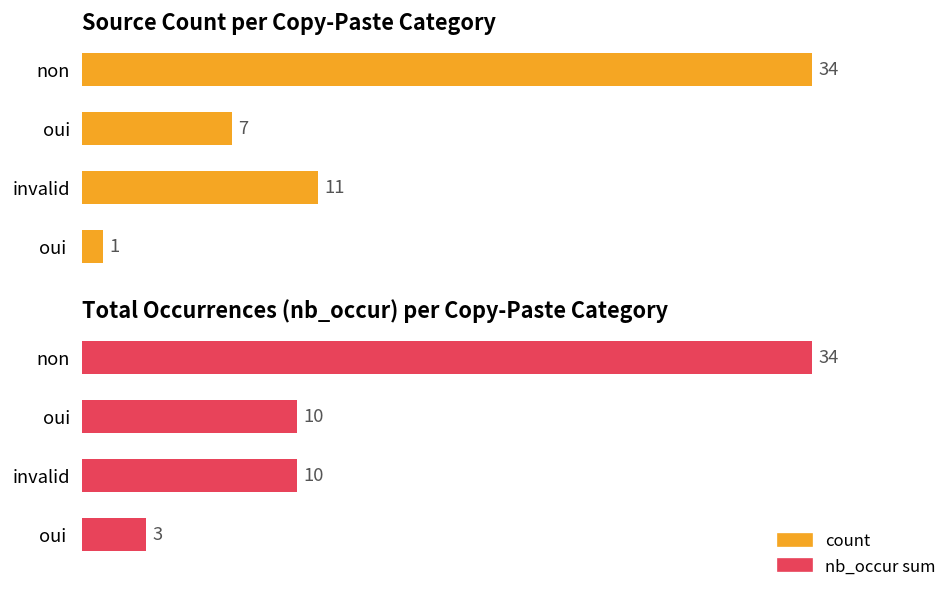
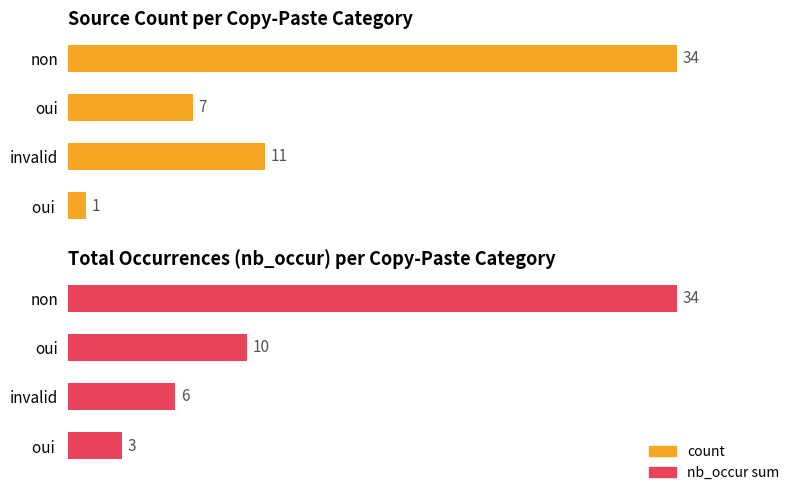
  {
    "Source Count per Copy-Paste Category": {
      "non": 34,
      "invalid": 11
    },
    "Total Occurrences (nb_occur) per Copy-Paste Category": {
      "non": 34,
-     "invalid": 10
+     "invalid": 6
    }
  }
